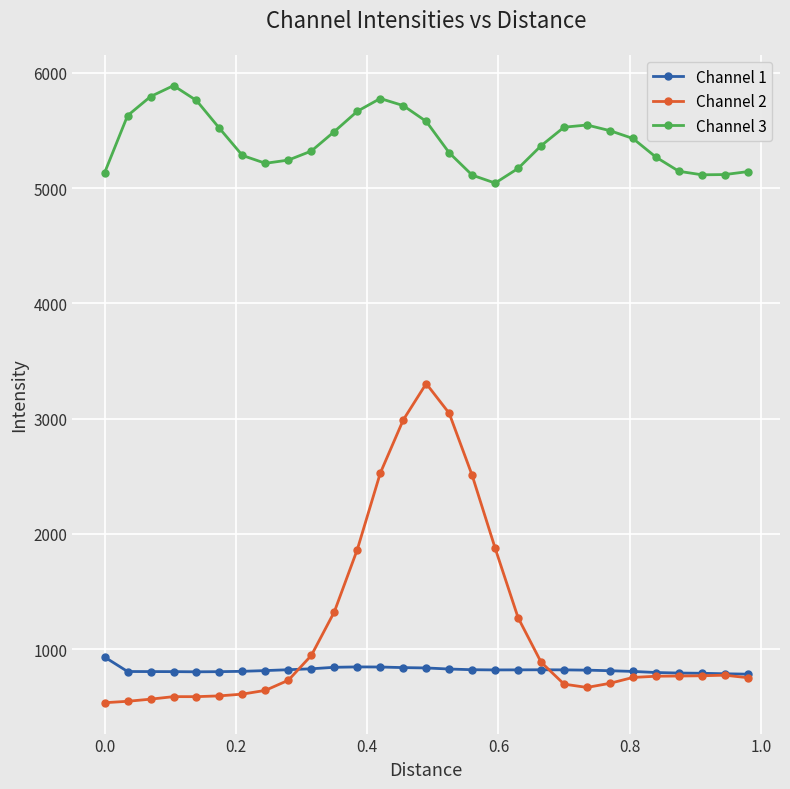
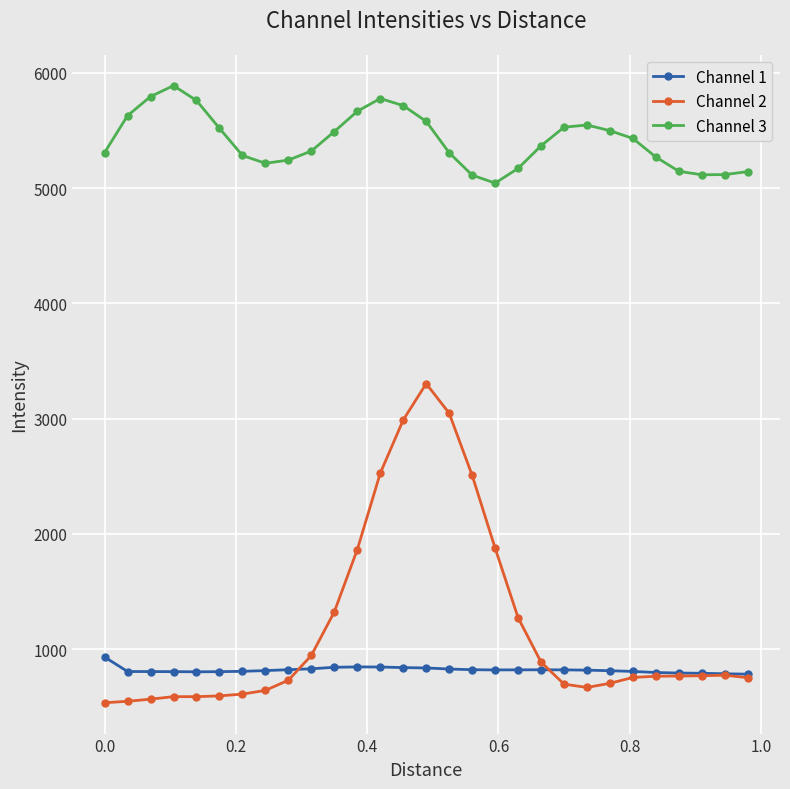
  {
    "Channel 1": {
      "0.0": 930
    },
    "Channel 2": {
      "0.0": 530
    },
    "Channel 3": {
-     "0.0": 5130
+     "0.0": 5310
    }
  }
